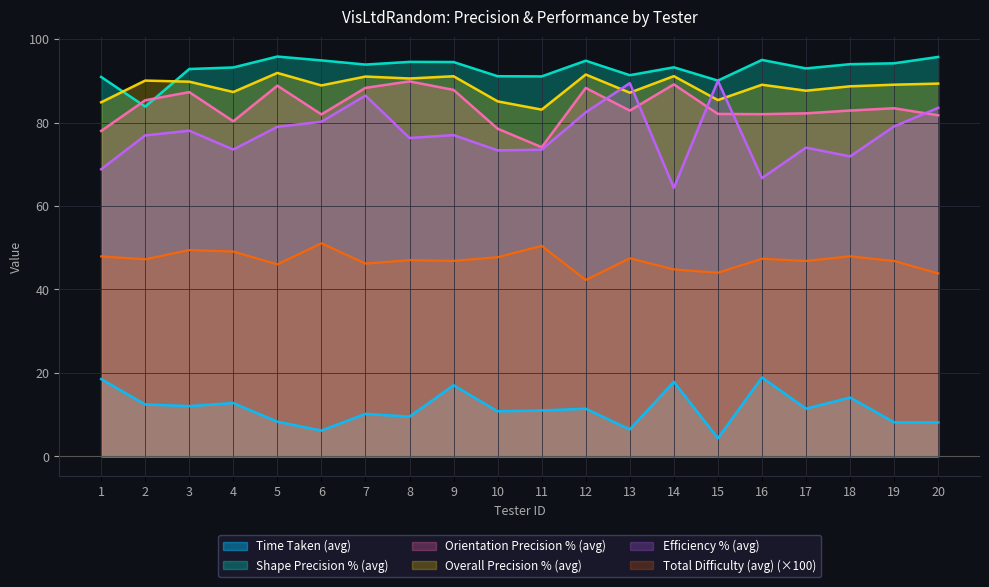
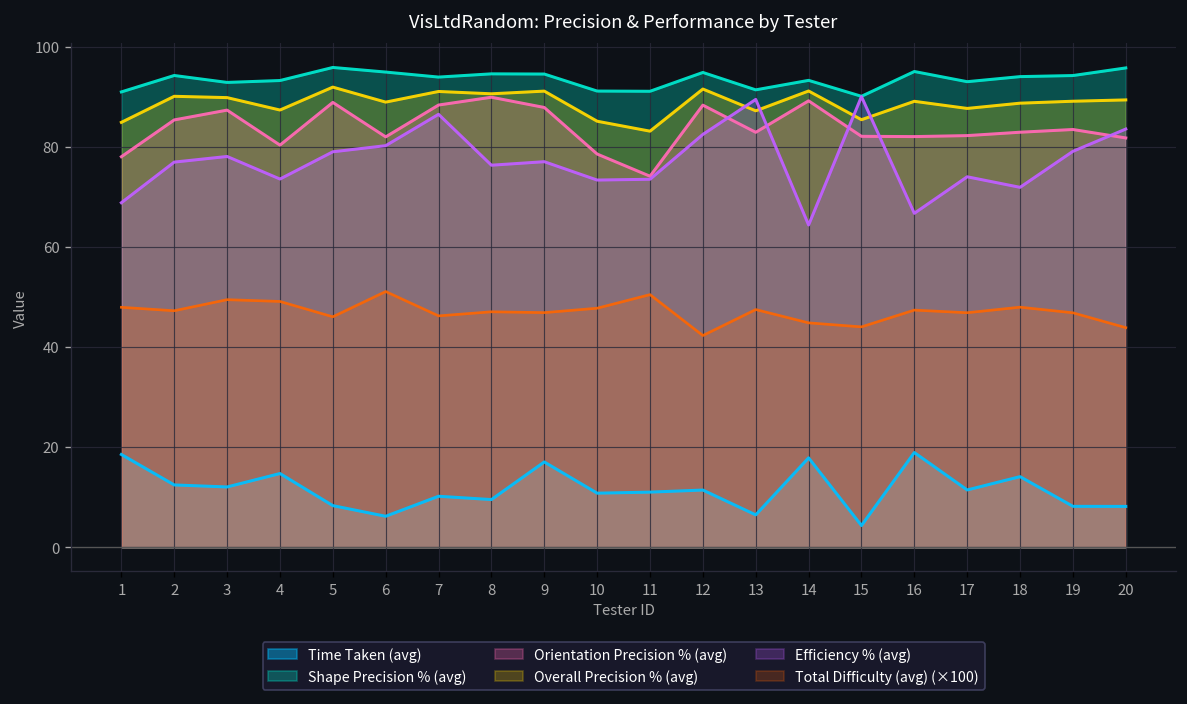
  {
    "Time Taken (avg)": {
      "1": 19,
      "2": 12,
      "3": 12,
-     "4": 13,
+     "4": 15,
      "5": 8,
      "6": 6,
      "7": 10,
      "8": 10,
      "9": 17,
      "10": 11,
      "11": 11,
      "12": 11,
      "13": 6,
      "14": 18,
      "15": 4,
      "16": 19,
      "17": 11,
      "18": 14,
      "19": 8,
      "20": 8
    },
    "Shape Precision % (avg)": {
      "1": 91,
-     "2": 84,
+     "2": 94,
      "3": 93,
      "4": 93,
      "5": 96,
      "6": 95,
      "7": 94,
      "8": 95,
      "9": 95,
      "10": 91,
      "11": 91,
      "12": 95,
      "13": 91,
      "14": 93,
      "16": 95,
      "17": 93,
      "18": 94,
      "19": 94,
      "20": 96
    }
  }
